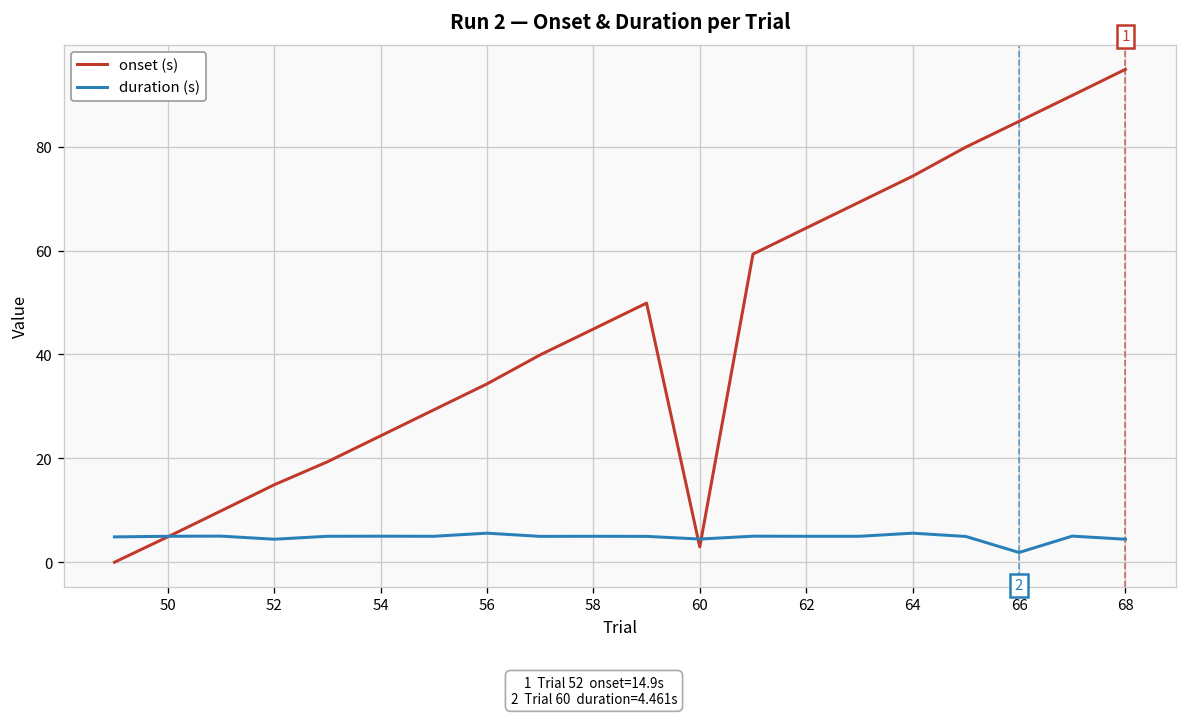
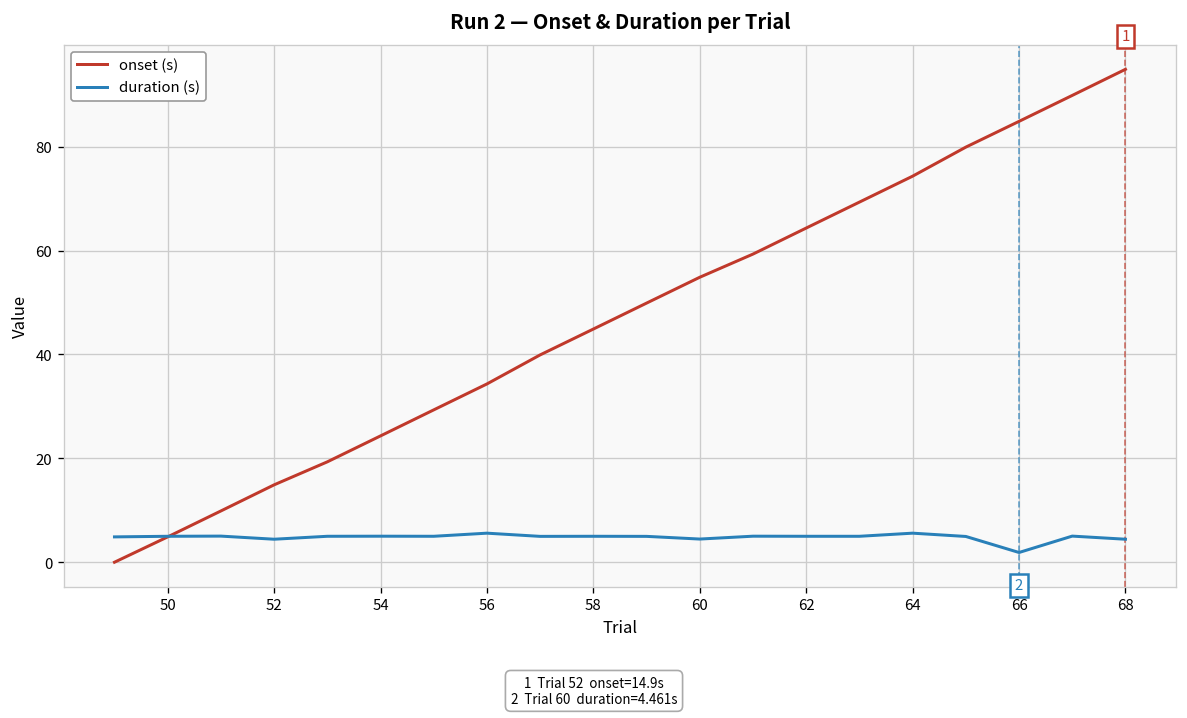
  {
    "onset (s)": {
      "52": 15,
      "54": 24,
      "56": 34,
      "58": 45,
-     "60": 3,
+     "60": 55,
      "62": 64,
      "64": 74,
      "66": 85
    },
    "duration (s)": {
      "52": 4,
      "54": 5,
      "56": 6,
      "58": 5,
      "60": 4,
      "62": 5,
      "64": 6,
      "68": 4
    }
  }
